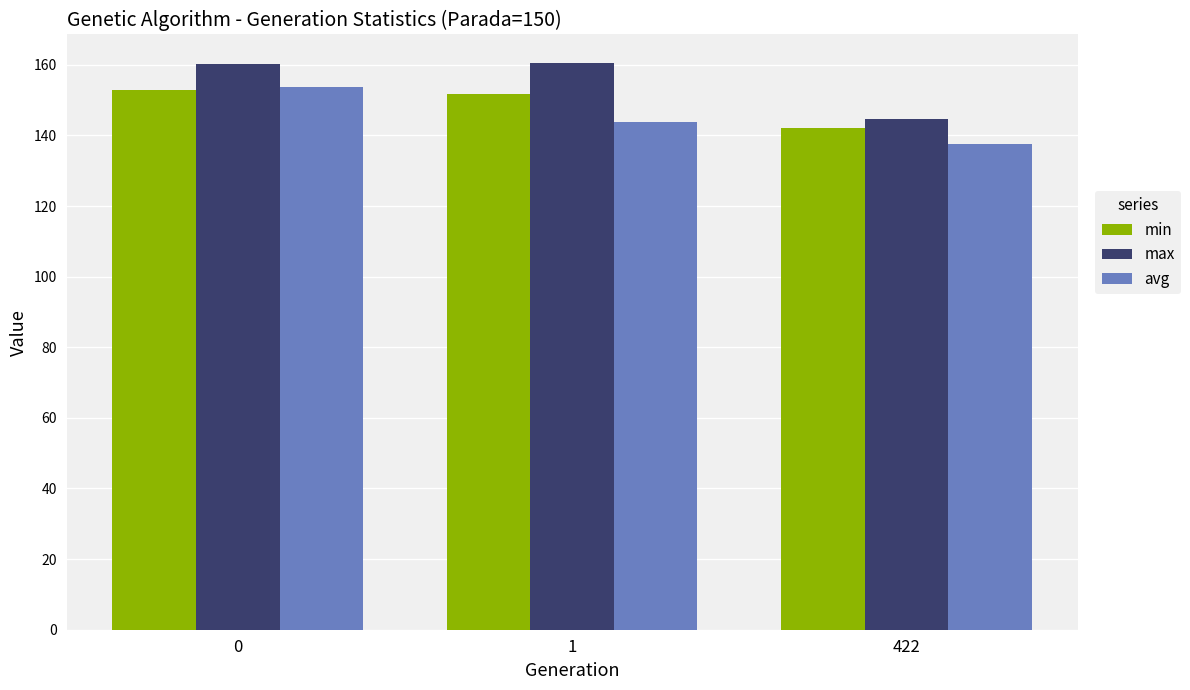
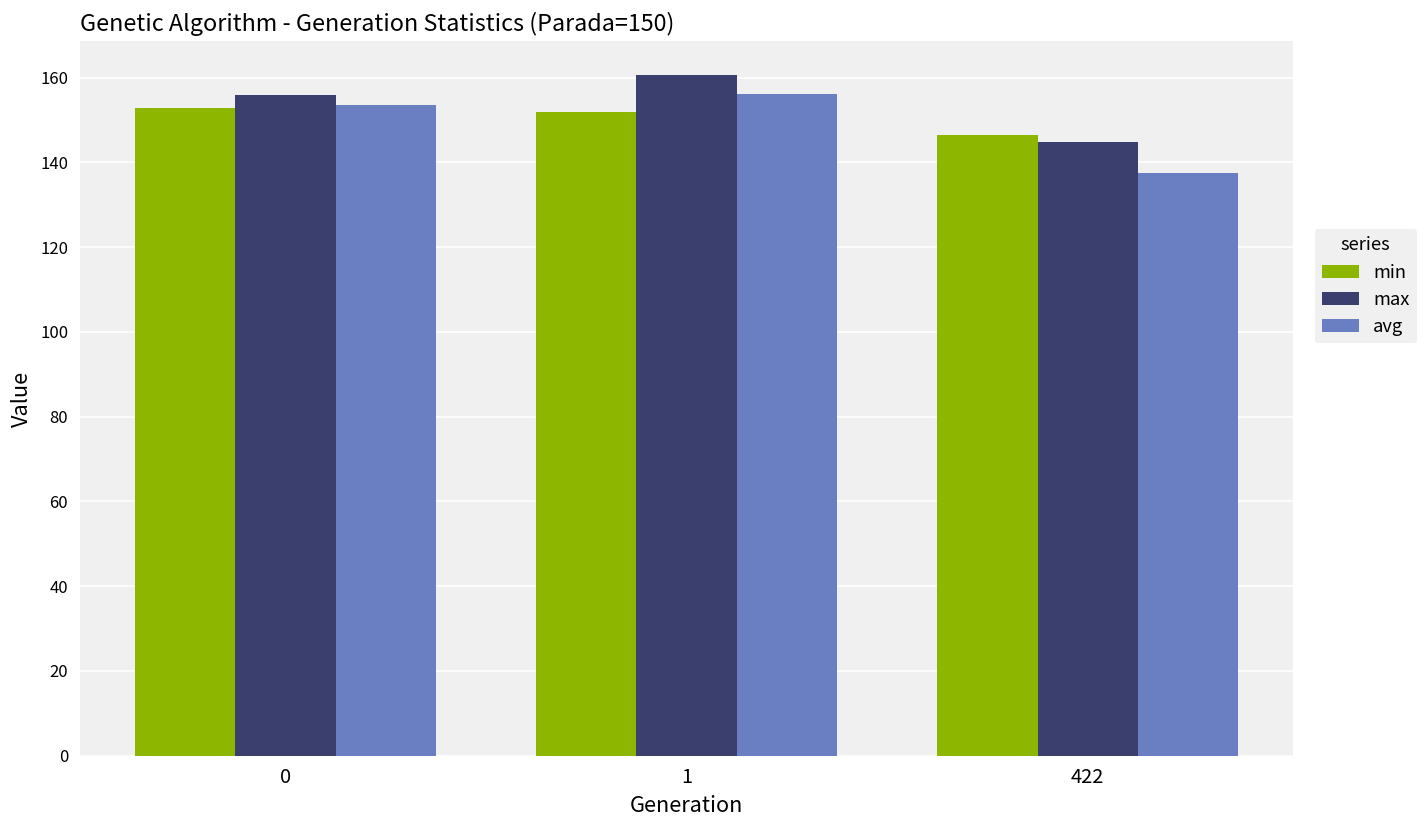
  {
    "min": {
      "0": 153,
      "1": 152,
-     "422": 142
+     "422": 146
    },
    "max": {
-     "0": 160,
+     "0": 156,
      "1": 161,
      "422": 145
    },
    "avg": {
      "0": 154,
-     "1": 144,
+     "1": 156,
      "422": 137
    }
  }
